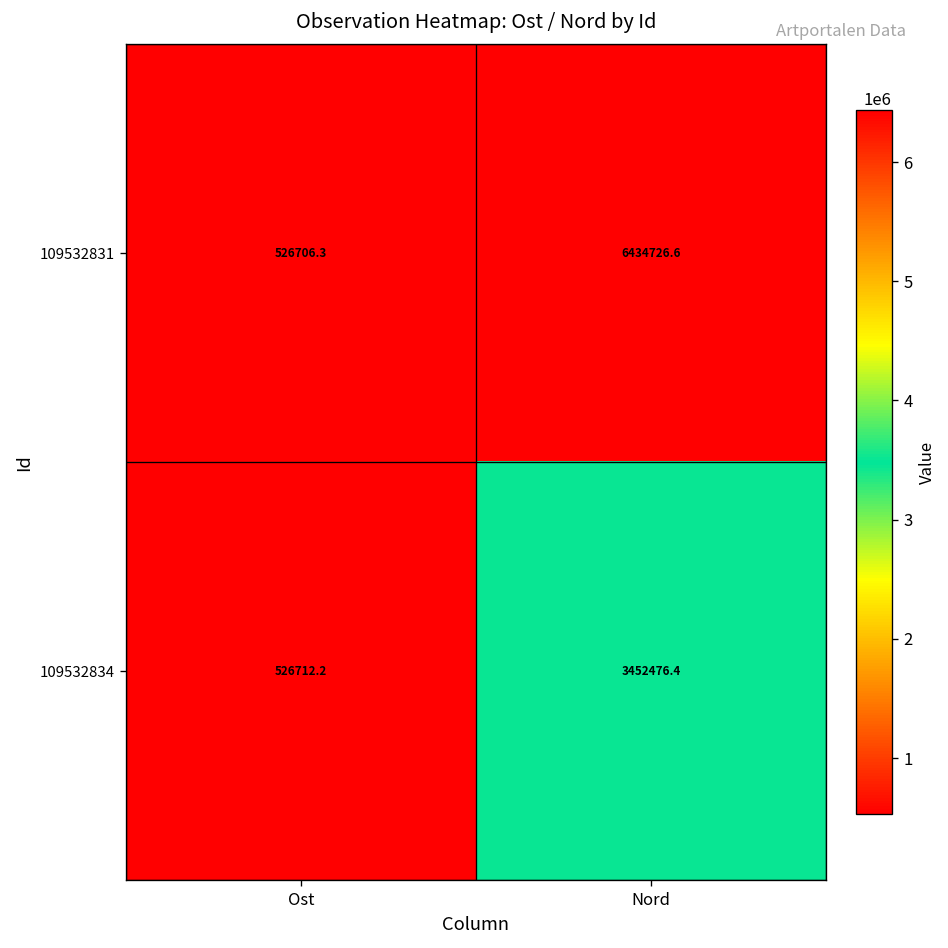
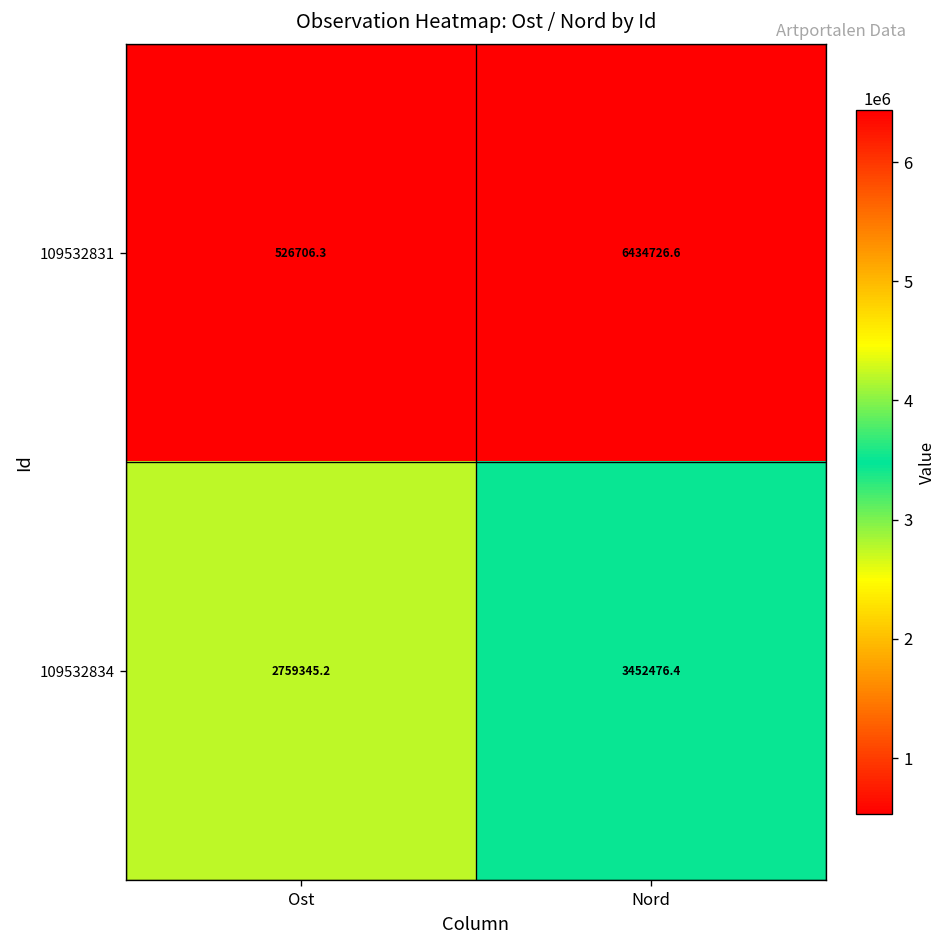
  {
    "109532831": {
      "Ost": 526706.3,
      "Nord": 6434726.6
    },
    "109532834": {
-     "Ost": 526712.2,
+     "Ost": 2759345.2,
      "Nord": 3452476.4
    }
  }
